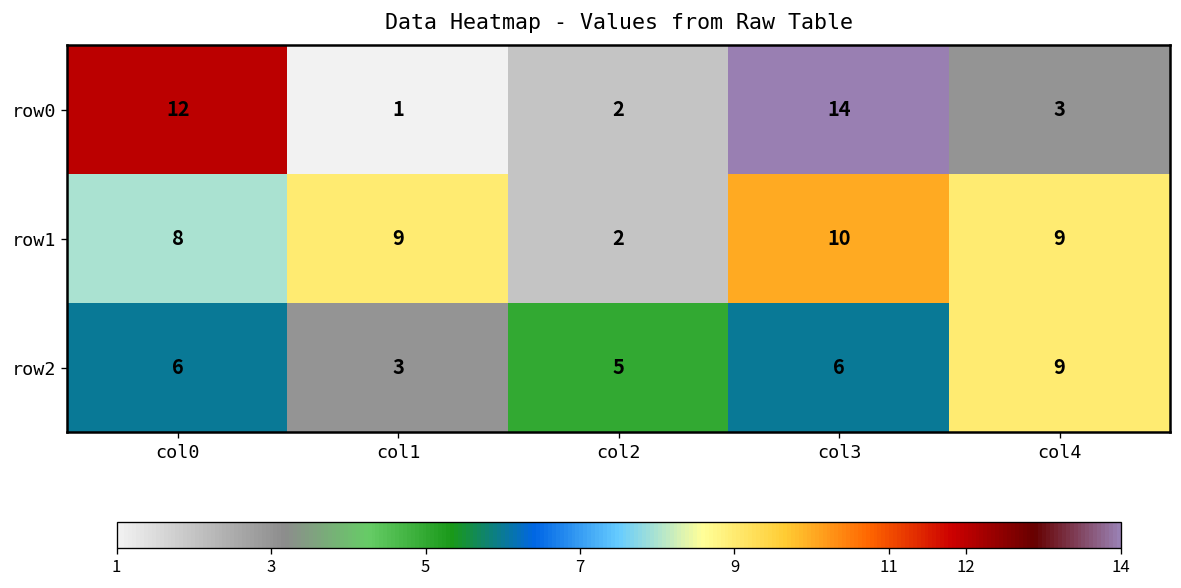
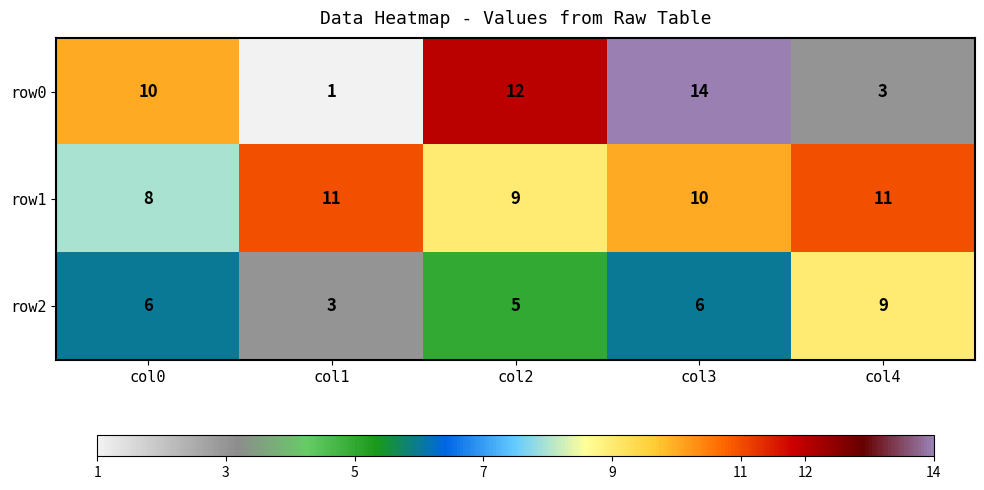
  {
    "row0": {
-     "col0": 12,
+     "col0": 10,
      "col1": 1,
-     "col2": 2,
+     "col2": 12,
      "col3": 14,
      "col4": 3
    },
    "row1": {
      "col0": 8,
-     "col1": 9,
-     "col2": 2,
+     "col1": 11,
+     "col2": 9,
      "col3": 10,
-     "col4": 9
+     "col4": 11
    },
    "row2": {
      "col0": 6,
      "col1": 3,
      "col2": 5,
      "col3": 6,
      "col4": 9
    }
  }
